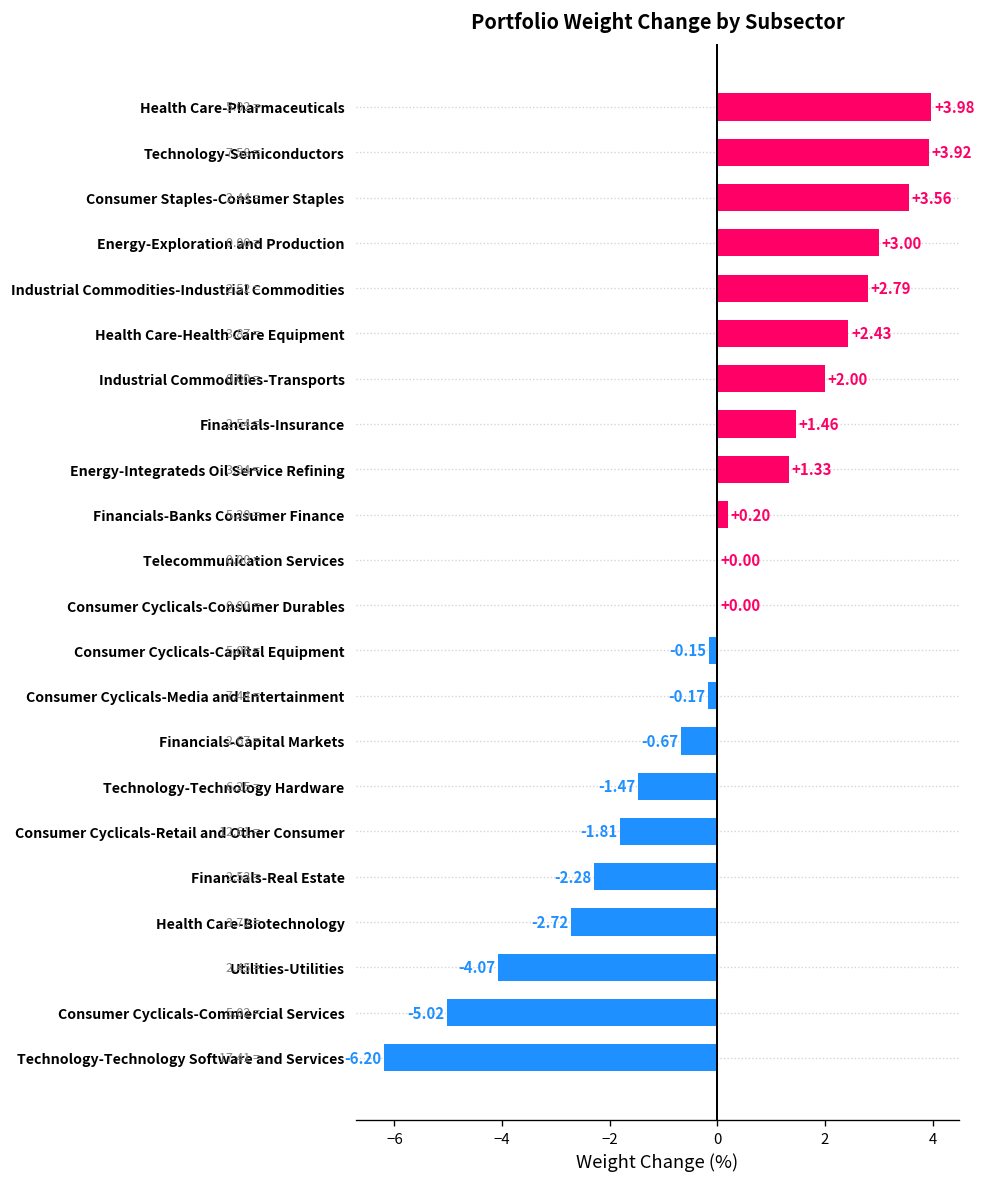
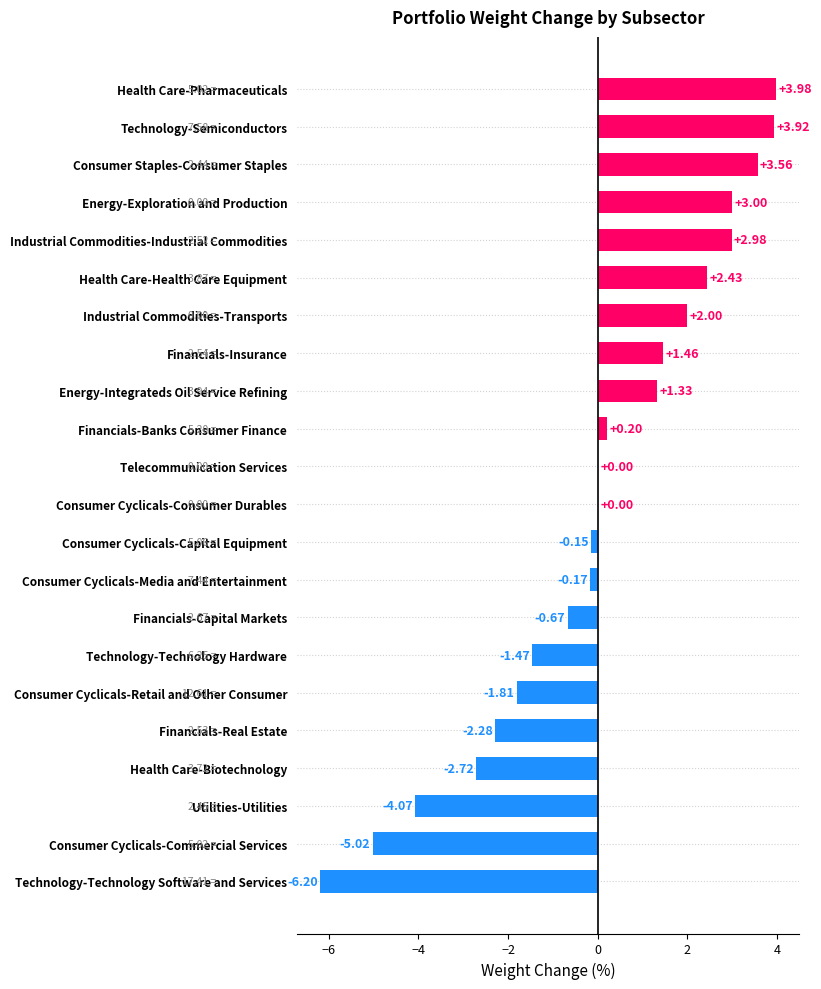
  {
    "Health Care-Pharmaceuticals": "+3.98",
    "Technology-Semiconductors": "+3.92",
    "Consumer Staples-Consumer Staples": "+3.56",
    "Energy-Exploration and Production": "+3.00",
-   "Industrial Commodities-Industrial Commodities": "+2.79",
+   "Industrial Commodities-Industrial Commodities": "+2.98",
    "Health Care-Health Care Equipment": "+2.43",
    "Industrial Commodities-Transports": "+2.00",
    "Financials-Insurance": "+1.46",
    "Energy-Integrateds Oil Service Refining": "+1.33",
    "Financials-Banks Consumer Finance": "+0.20",
    "Telecommunication Services": "+0.00",
    "Consumer Cyclicals-Consumer Durables": "+0.00",
    "Consumer Cyclicals-Capital Equipment": "-0.15",
    "Consumer Cyclicals-Media and Entertainment": "-0.17",
    "Financials-Capital Markets": "-0.67",
    "Technology-Technology Hardware": "-1.47",
    "Consumer Cyclicals-Retail and Other Consumer": "-1.81",
    "Financials-Real Estate": "-2.28",
    "Health Care-Biotechnology": "-2.72",
    "Utilities-Utilities": "-4.07",
    "Consumer Cyclicals-Commercial Services": "-5.02",
    "Technology-Technology Software and Services": "-6.20"
  }
